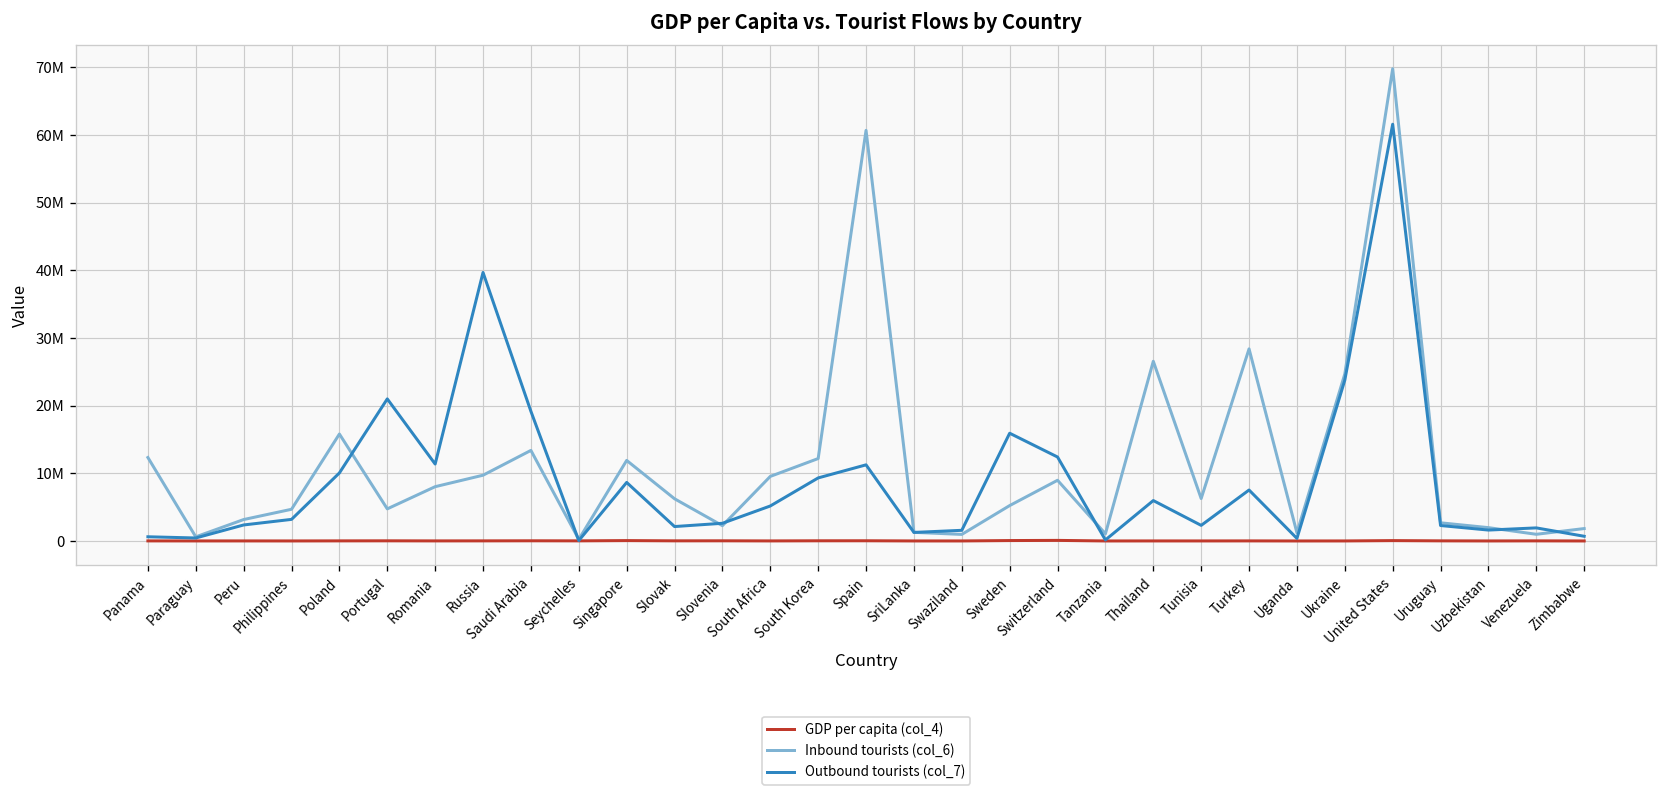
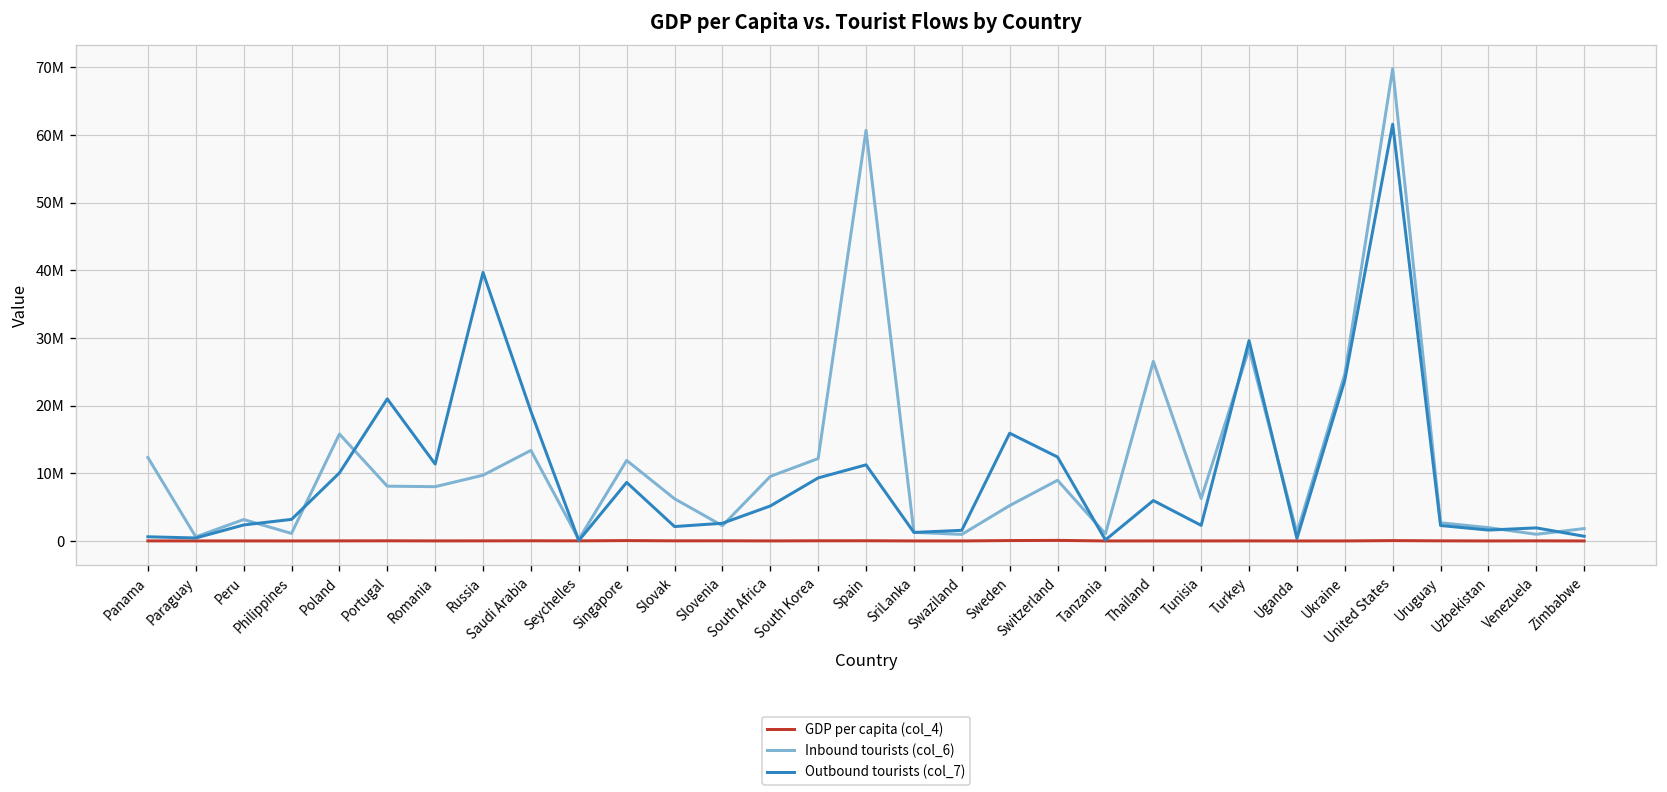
  {
    "GDP per capita (col_4)": {
      "Panama": 0,
      "Peru": 0,
      "Philippines": 0,
      "Poland": 0,
      "Portugal": 0,
      "Romania": 0,
      "Russia": 0,
      "Saudi Arabia": 0,
      "Singapore": 0,
      "Slovak": 0,
      "Slovenia": 0,
      "South Africa": 0,
      "South Korea": 0,
      "Spain": 0,
      "SriLanka": 0,
      "Swaziland": 0,
      "Sweden": 0,
      "Switzerland": 0,
      "Thailand": 0,
      "Tunisia": 0,
      "Turkey": 0,
      "Ukraine": 0,
      "United States": 0,
      "Uruguay": 0,
      "Uzbekistan": 0,
      "Venezuela": 0,
      "Zimbabwe": 0
    },
    "Inbound tourists (col_6)": {
      "Panama": 12000000,
      "Peru": 3000000,
-     "Philippines": 5000000,
+     "Philippines": 1000000,
      "Poland": 16000000,
-     "Portugal": 5000000,
+     "Portugal": 8000000,
      "Romania": 8000000,
      "Russia": 10000000,
      "Saudi Arabia": 13000000,
      "Singapore": 12000000,
      "Slovak": 6000000,
      "South Africa": 10000000,
      "South Korea": 12000000,
      "Spain": 61000000,
      "Swaziland": 1000000,
      "Sweden": 5000000,
      "Switzerland": 9000000,
      "Tanzania": 1000000,
      "Thailand": 27000000,
      "Tunisia": 6000000,
      "Turkey": 28000000,
      "Uganda": 1000000,
      "Ukraine": 25000000,
      "United States": 70000000,
      "Venezuela": 1000000,
      "Zimbabwe": 2000000
    },
    "Outbound tourists (col_7)": {
      "Panama": 1000000,
      "Peru": 2000000,
      "Philippines": 3000000,
      "Poland": 10000000,
      "Portugal": 21000000,
      "Romania": 11000000,
      "Russia": 40000000,
      "Saudi Arabia": 19000000,
      "Singapore": 9000000,
      "Slovak": 2000000,
      "South Africa": 5000000,
      "South Korea": 9000000,
      "Spain": 11000000,
      "Swaziland": 2000000,
      "Sweden": 16000000,
      "Switzerland": 12000000,
      "Thailand": 6000000,
      "Tunisia": 2000000,
-     "Turkey": 8000000,
+     "Turkey": 30000000,
      "Ukraine": 24000000,
      "United States": 62000000,
      "Venezuela": 2000000,
      "Zimbabwe": 1000000
    }
  }
